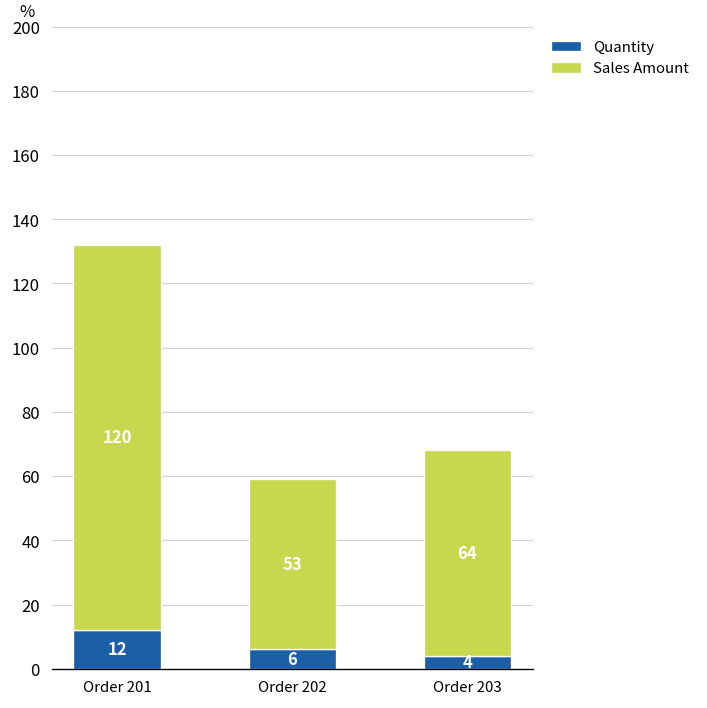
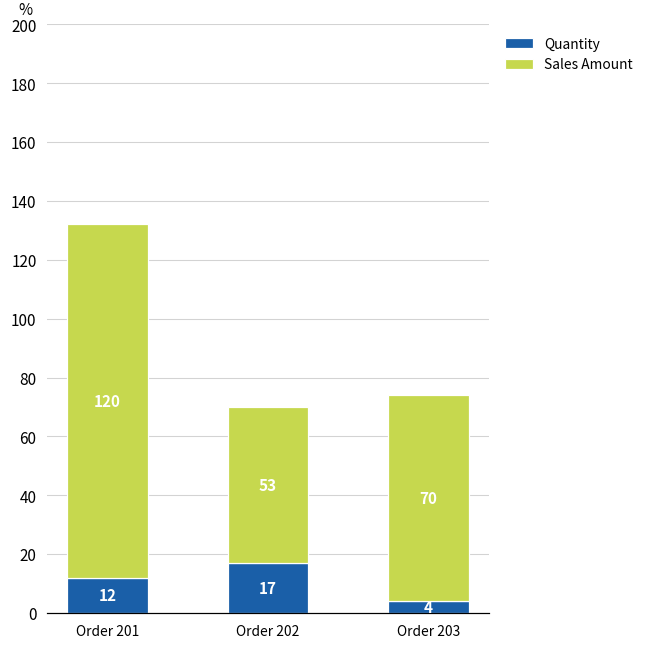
  {
    "Quantity": {
      "Order 201": 12,
-     "Order 202": 6,
+     "Order 202": 17,
      "Order 203": 4
    },
    "Sales Amount": {
      "Order 201": 120,
      "Order 202": 53,
-     "Order 203": 64
+     "Order 203": 70
    }
  }
